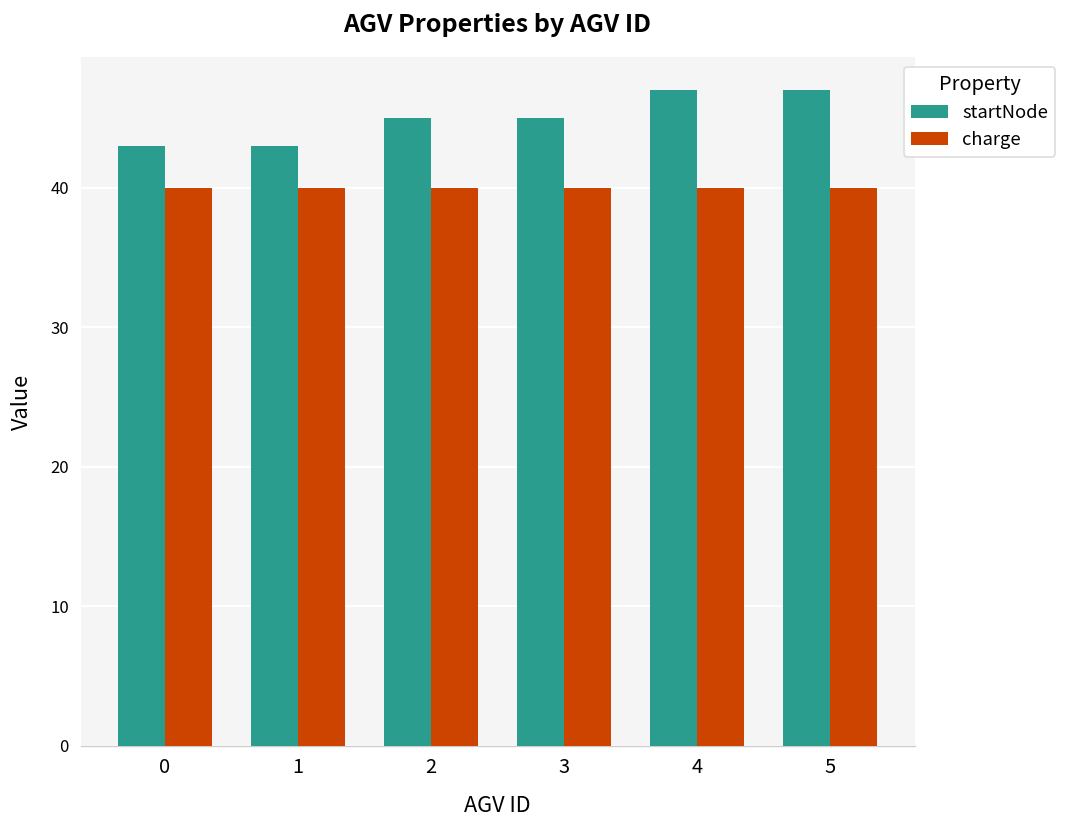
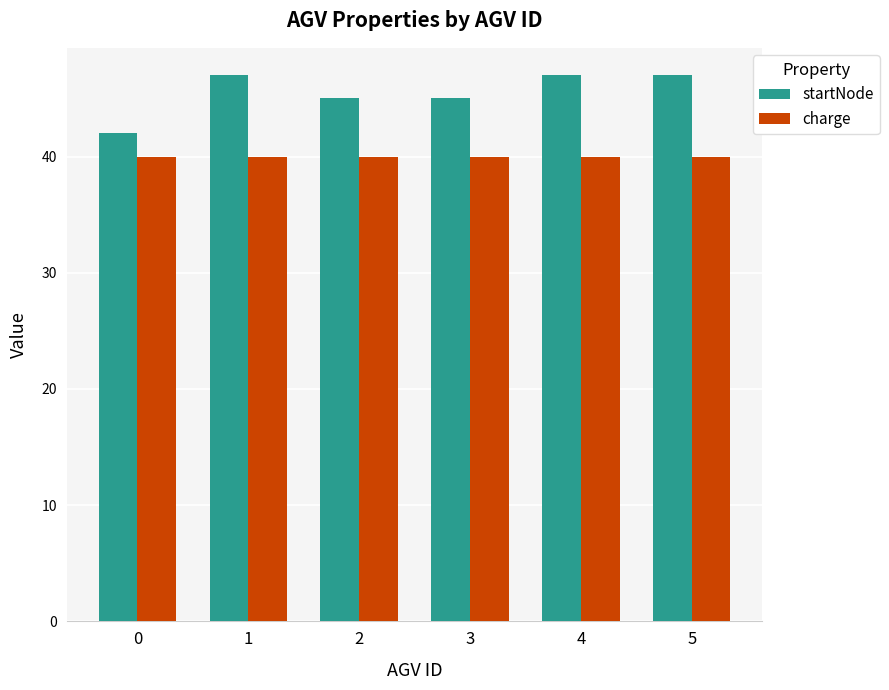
  {
    "startNode": {
-     "0": 43,
-     "1": 43,
+     "0": 42,
+     "1": 47,
      "2": 45,
      "3": 45,
      "4": 47,
      "5": 47
    },
    "charge": {
      "0": 40,
      "1": 40,
      "2": 40,
      "3": 40,
      "4": 40,
      "5": 40
    }
  }
